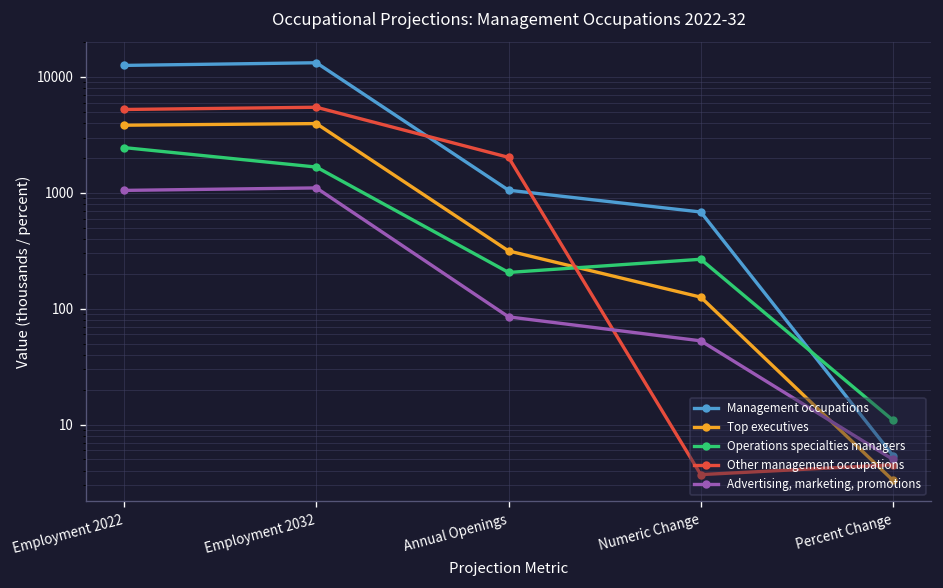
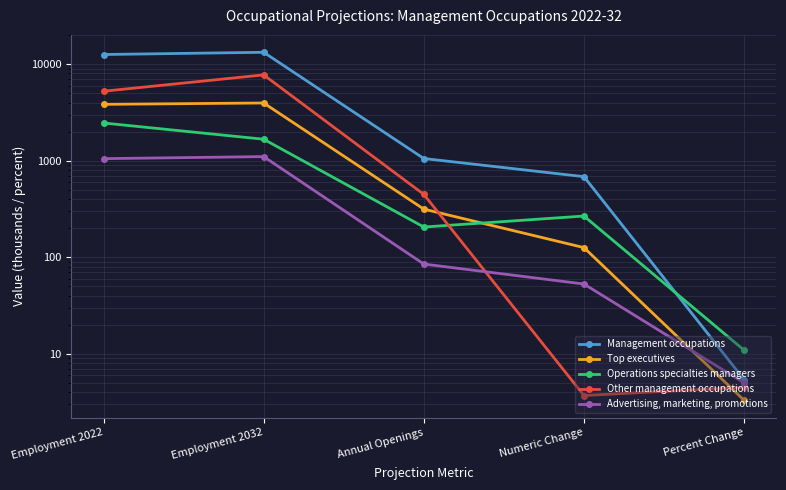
  {
    "Management occupations": {
      "Employment 2022": 13000,
      "Employment 2032": 13000,
      "Annual Openings": 1100,
      "Numeric Change": 700
    },
    "Top executives": {
      "Employment 2022": 3800,
      "Employment 2032": 4000,
      "Annual Openings": 320,
      "Numeric Change": 130
    },
    "Operations specialties managers": {
      "Employment 2022": 2500,
      "Employment 2032": 1700,
      "Annual Openings": 210,
      "Numeric Change": 270
    },
    "Other management occupations": {
      "Employment 2022": 5000,
-     "Employment 2032": 5000,
-     "Annual Openings": 2000
+     "Employment 2032": 8000,
+     "Annual Openings": 400
    },
    "Advertising, marketing, promotions": {
      "Employment 2022": 1000,
      "Employment 2032": 1100,
      "Annual Openings": 90,
      "Numeric Change": 50
    }
  }
